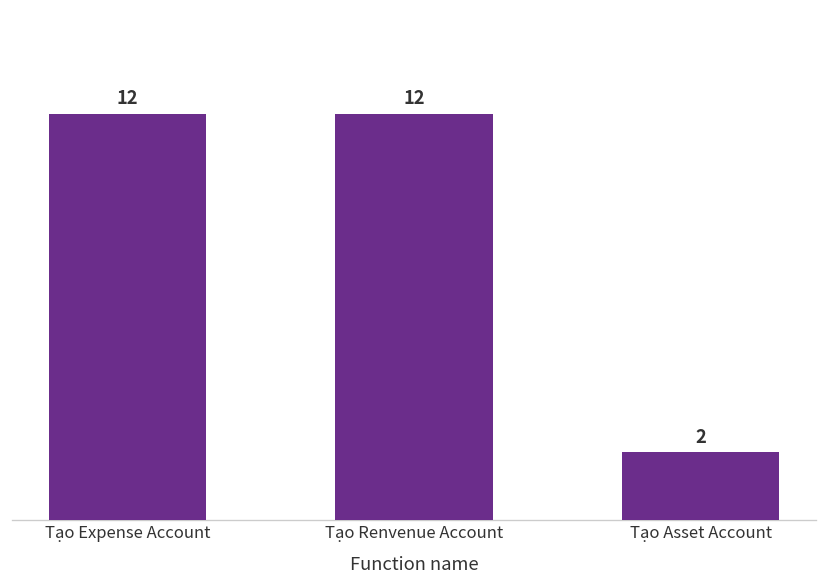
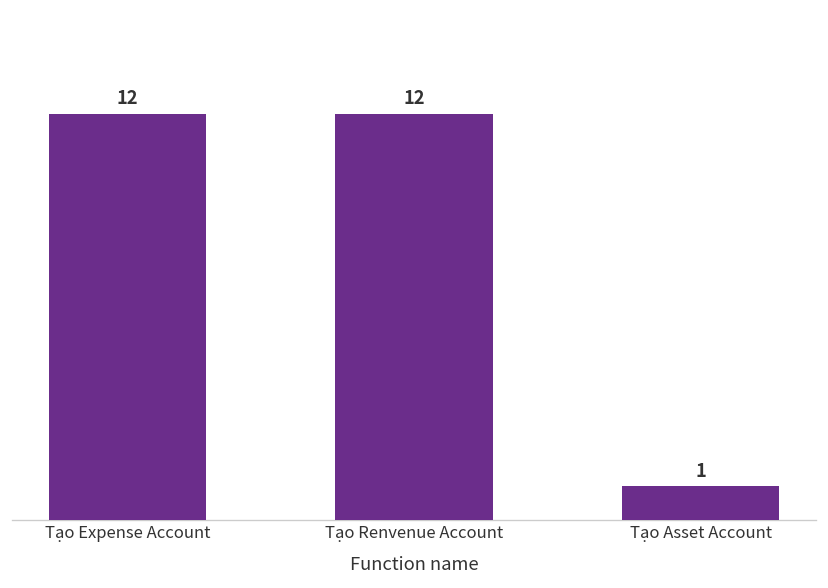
  {
    "Tạo Expense Account": 12,
    "Tạo Renvenue Account": 12,
-   "Tạo Asset Account": 2
+   "Tạo Asset Account": 1
  }
